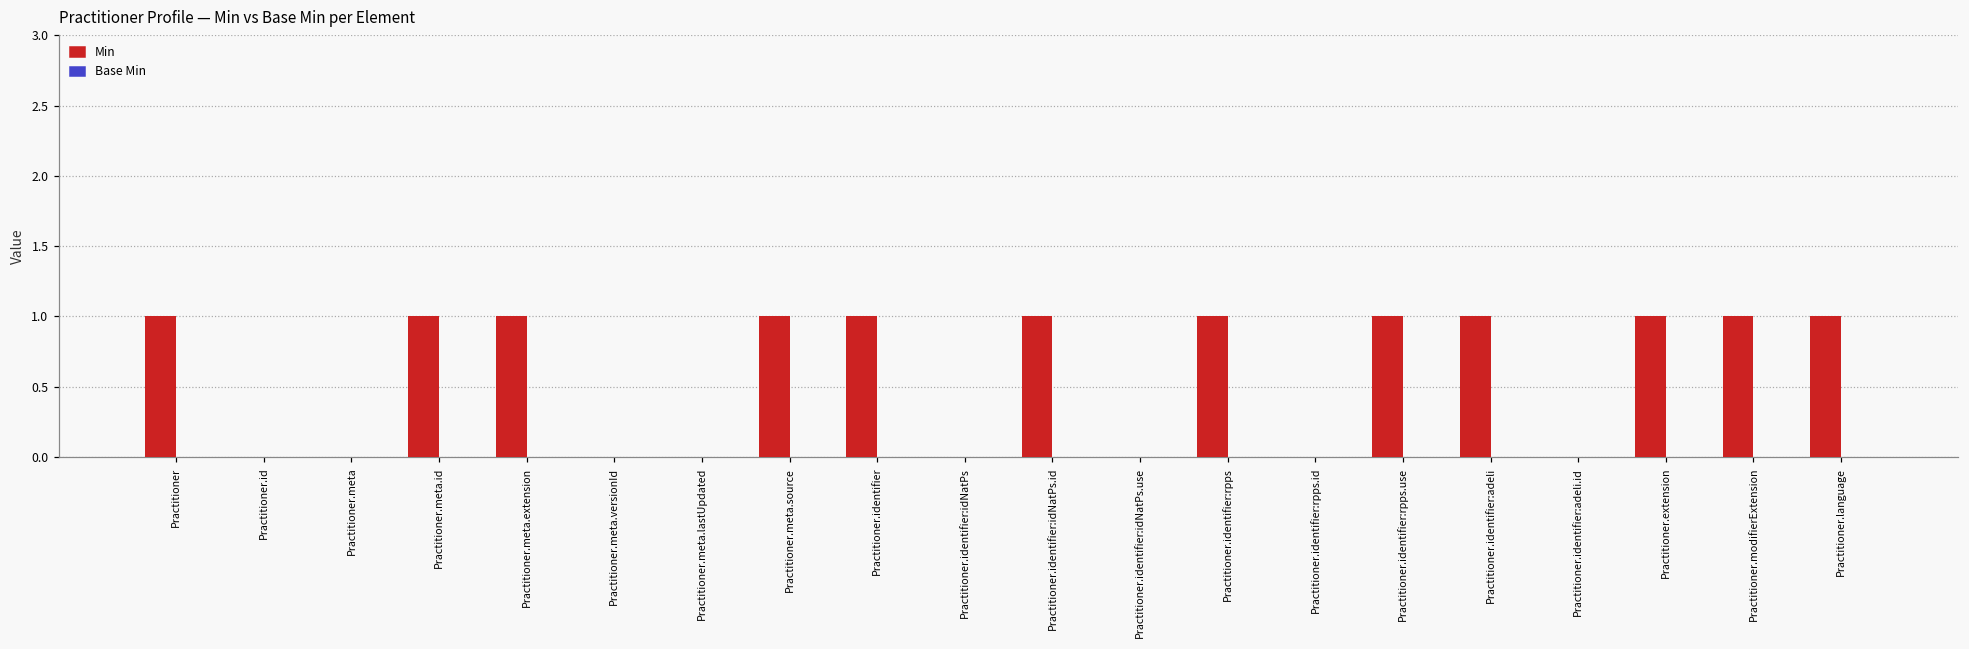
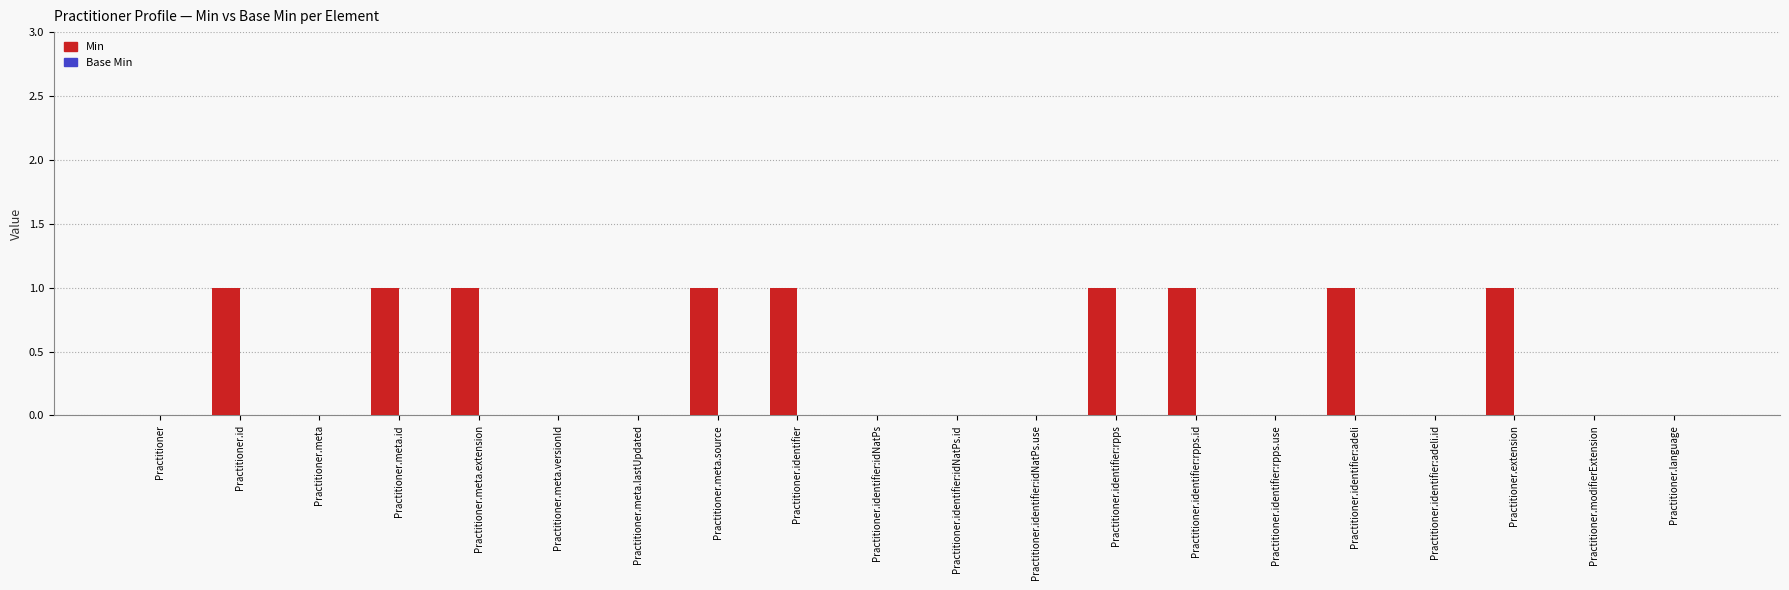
  {
    "Min": {
-     "Practitioner": 1,
-     "Practitioner.id": 0,
+     "Practitioner": 0,
+     "Practitioner.id": 1,
      "Practitioner.meta": 0,
      "Practitioner.meta.id": 1,
      "Practitioner.meta.extension": 1,
      "Practitioner.meta.versionId": 0,
      "Practitioner.meta.lastUpdated": 0,
      "Practitioner.meta.source": 1,
      "Practitioner.identifier": 1,
      "Practitioner.identifier:idNatPs": 0,
-     "Practitioner.identifier:idNatPs.id": 1,
+     "Practitioner.identifier:idNatPs.id": 0,
      "Practitioner.identifier:idNatPs.use": 0,
      "Practitioner.identifier:rpps": 1,
-     "Practitioner.identifier:rpps.id": 0,
-     "Practitioner.identifier:rpps.use": 1,
+     "Practitioner.identifier:rpps.id": 1,
+     "Practitioner.identifier:rpps.use": 0,
      "Practitioner.identifier:adeli": 1,
      "Practitioner.identifier:adeli.id": 0,
      "Practitioner.extension": 1,
-     "Practitioner.modifierExtension": 1,
-     "Practitioner.language": 1
+     "Practitioner.modifierExtension": 0,
+     "Practitioner.language": 0
    },
    "Base Min": {
      "Practitioner": 0,
      "Practitioner.id": 0,
      "Practitioner.meta": 0,
      "Practitioner.meta.id": 0,
      "Practitioner.meta.extension": 0,
      "Practitioner.meta.versionId": 0,
      "Practitioner.meta.lastUpdated": 0,
      "Practitioner.meta.source": 0,
      "Practitioner.identifier": 0,
      "Practitioner.identifier:idNatPs": 0,
      "Practitioner.identifier:idNatPs.id": 0,
      "Practitioner.identifier:idNatPs.use": 0,
      "Practitioner.identifier:rpps": 0,
      "Practitioner.identifier:rpps.id": 0,
      "Practitioner.identifier:rpps.use": 0,
      "Practitioner.identifier:adeli": 0,
      "Practitioner.identifier:adeli.id": 0,
      "Practitioner.extension": 0,
      "Practitioner.modifierExtension": 0,
      "Practitioner.language": 0
    }
  }
